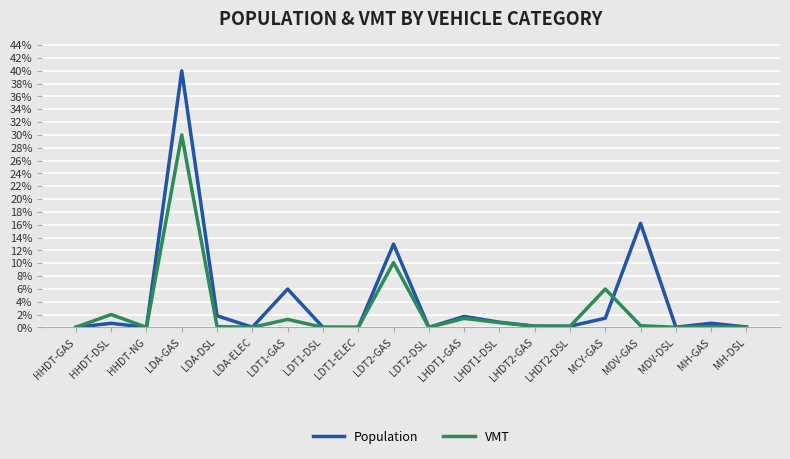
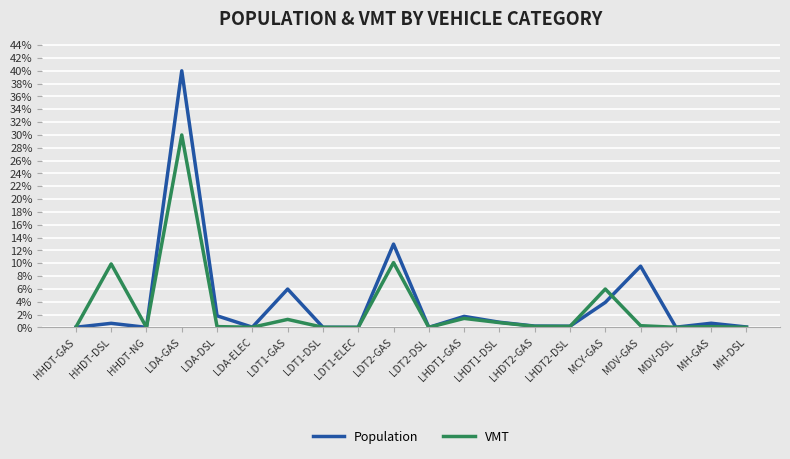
  {
    "Population": {
      "HHDT-DSL": "1%",
      "LDA-GAS": "40%",
      "LDA-DSL": "2%",
      "LDT1-GAS": "6%",
      "LDT2-GAS": "13%",
-     "MCY-GAS": "1%",
-     "MDV-GAS": "16%",
+     "MCY-GAS": "4%",
+     "MDV-GAS": "10%",
      "MH-GAS": "1%"
    },
    "VMT": {
-     "HHDT-DSL": "2%",
+     "HHDT-DSL": "10%",
      "LDA-GAS": "30%",
      "LDA-DSL": "0%",
      "LDT1-GAS": "1%",
      "LDT2-GAS": "10%",
      "MCY-GAS": "6%",
      "MDV-GAS": "0%",
      "MH-GAS": "0%"
    }
  }
